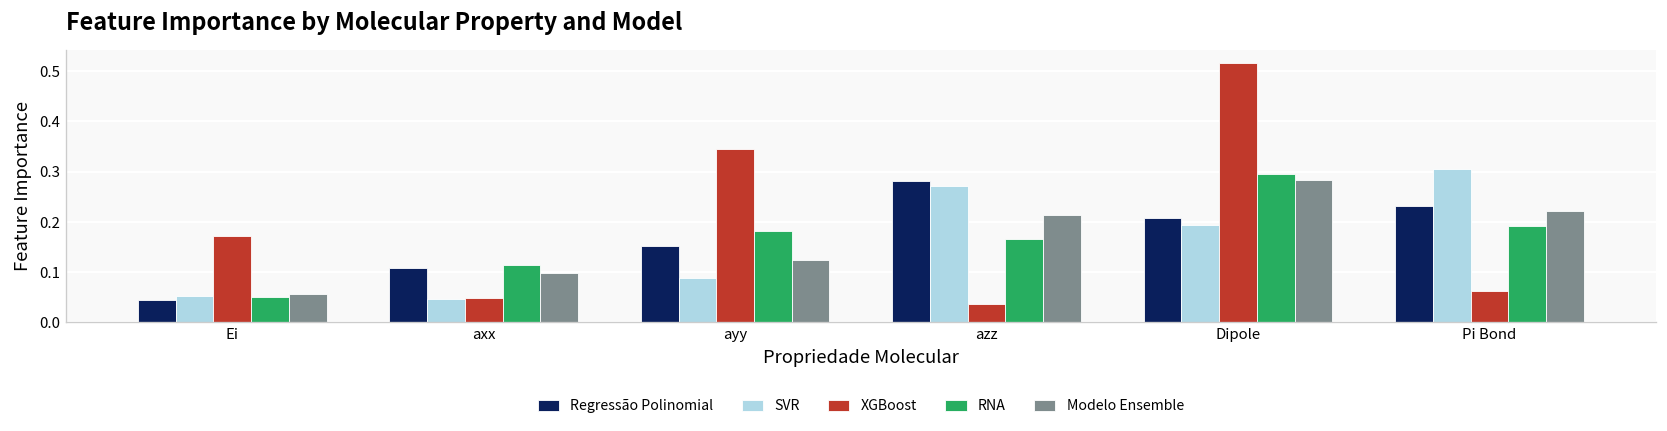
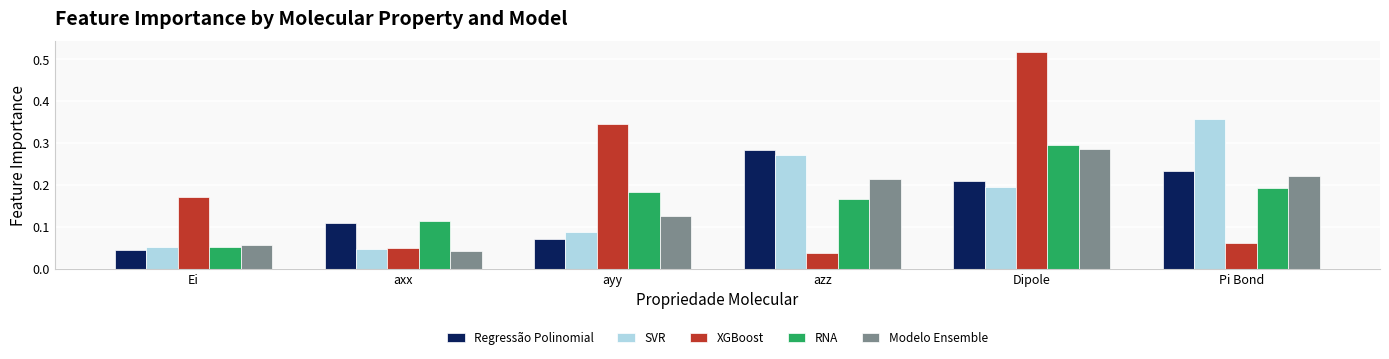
  {
    "Regressão Polinomial": {
      "Ei": 0.04,
      "axx": 0.11,
-     "ayy": 0.15,
+     "ayy": 0.07,
      "azz": 0.28,
      "Dipole": 0.21,
      "Pi Bond": 0.23
    },
    "SVR": {
      "Ei": 0.05,
      "axx": 0.05,
      "ayy": 0.09,
      "azz": 0.27,
      "Dipole": 0.19,
-     "Pi Bond": 0.31
+     "Pi Bond": 0.36
    },
    "XGBoost": {
      "Ei": 0.17,
      "axx": 0.05,
      "ayy": 0.35,
      "azz": 0.04,
      "Dipole": 0.52,
      "Pi Bond": 0.06
    },
    "RNA": {
      "Ei": 0.05,
      "axx": 0.11,
      "ayy": 0.18,
      "azz": 0.17,
      "Dipole": 0.30,
      "Pi Bond": 0.19
    },
    "Modelo Ensemble": {
      "Ei": 0.06,
-     "axx": 0.10,
+     "axx": 0.04,
      "ayy": 0.12,
      "azz": 0.21,
      "Dipole": 0.28,
      "Pi Bond": 0.22
    }
  }
